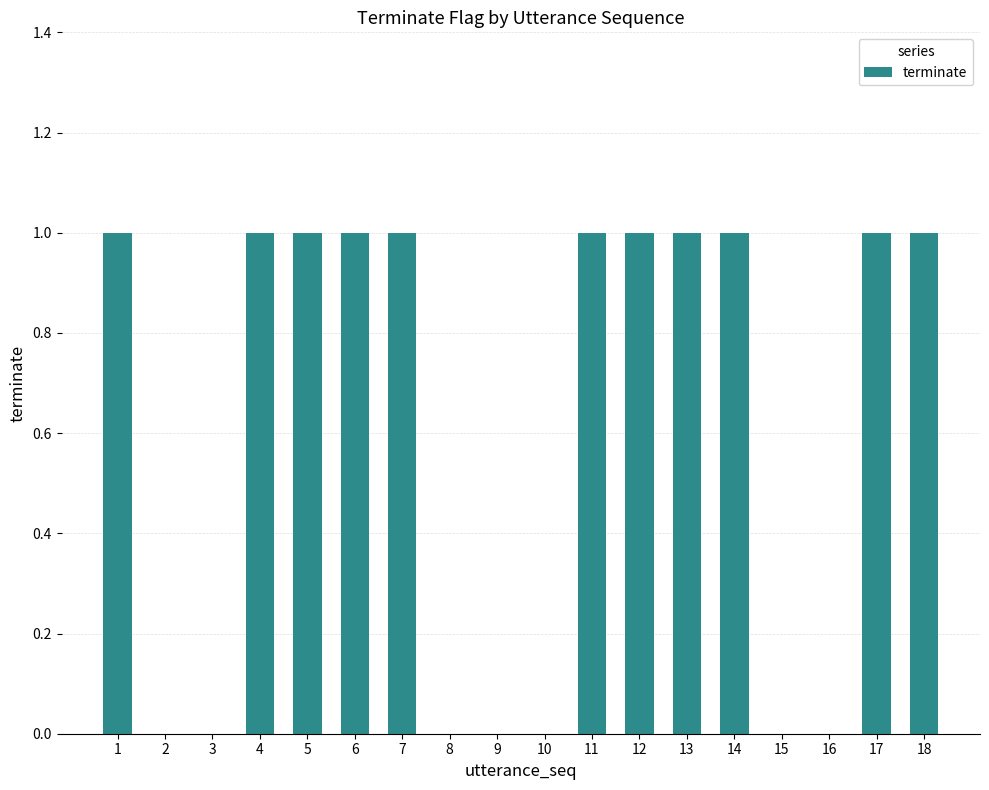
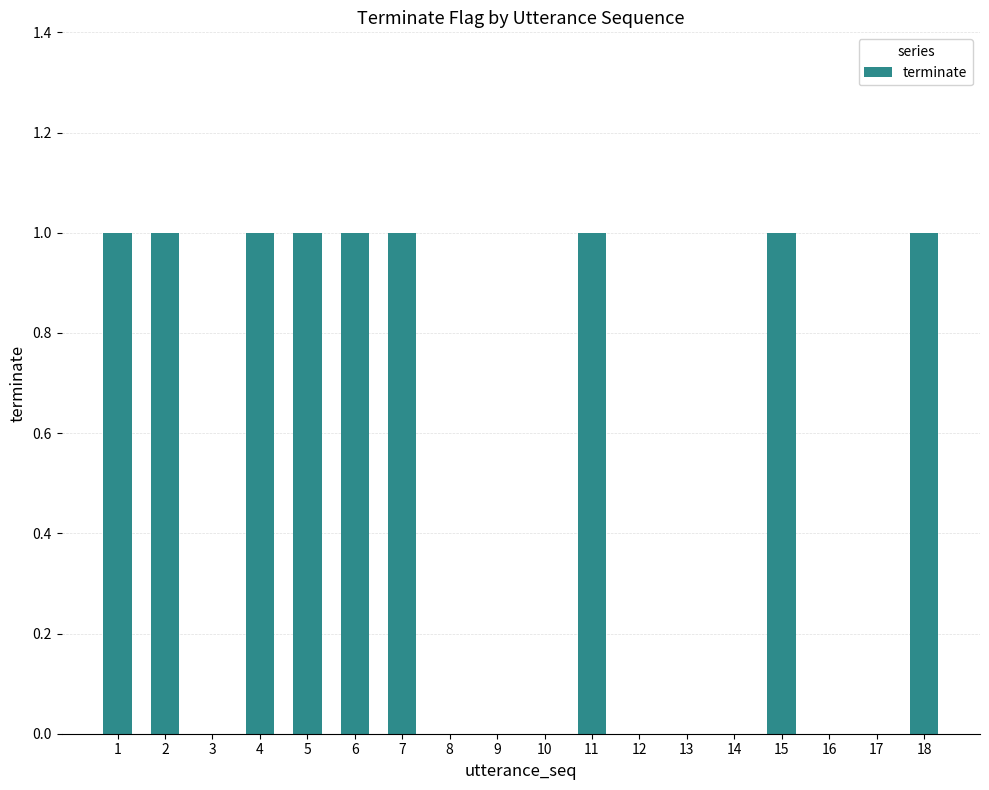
  {
    "1": 1,
-   "2": 0,
+   "2": 1,
    "3": 0,
    "4": 1,
    "5": 1,
    "6": 1,
    "7": 1,
    "8": 0,
    "9": 0,
    "10": 0,
    "11": 1,
-   "12": 1,
-   "13": 1,
-   "14": 1,
-   "15": 0,
+   "12": 0,
+   "13": 0,
+   "14": 0,
+   "15": 1,
    "16": 0,
-   "17": 1,
+   "17": 0,
    "18": 1
  }
